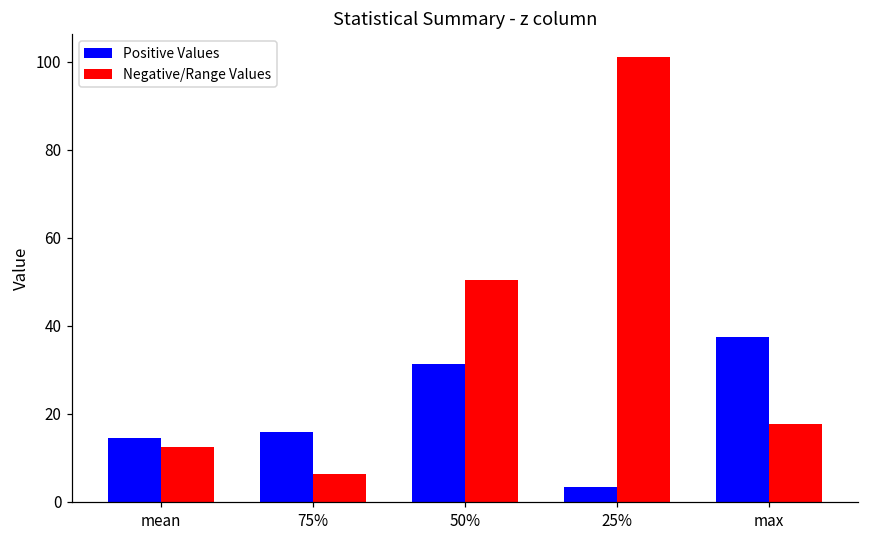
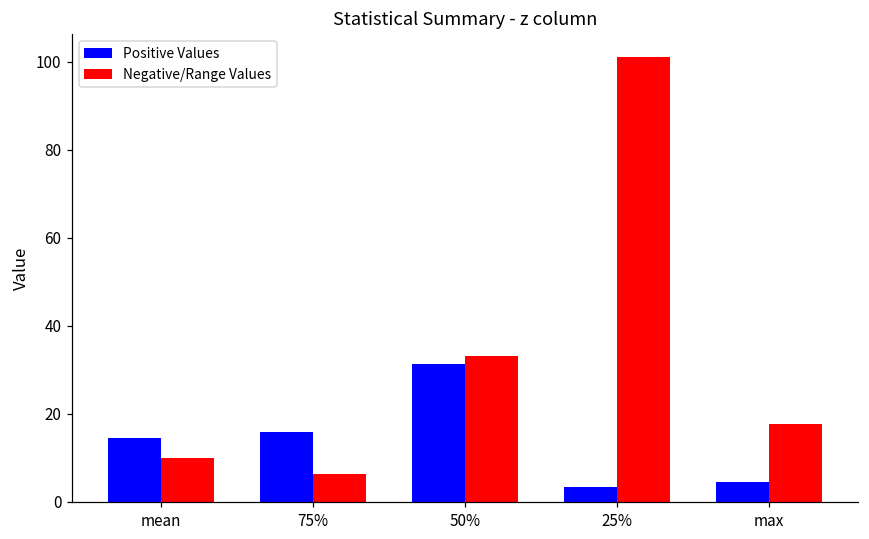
  {
    "Positive Values": {
      "mean": 14,
      "75%": 16,
      "50%": 31,
      "25%": 3,
-     "max": 37
+     "max": 5
    },
    "Negative/Range Values": {
-     "mean": 13,
+     "mean": 10,
      "75%": 6,
-     "50%": 50,
+     "50%": 33,
      "25%": 101,
      "max": 18
    }
  }
